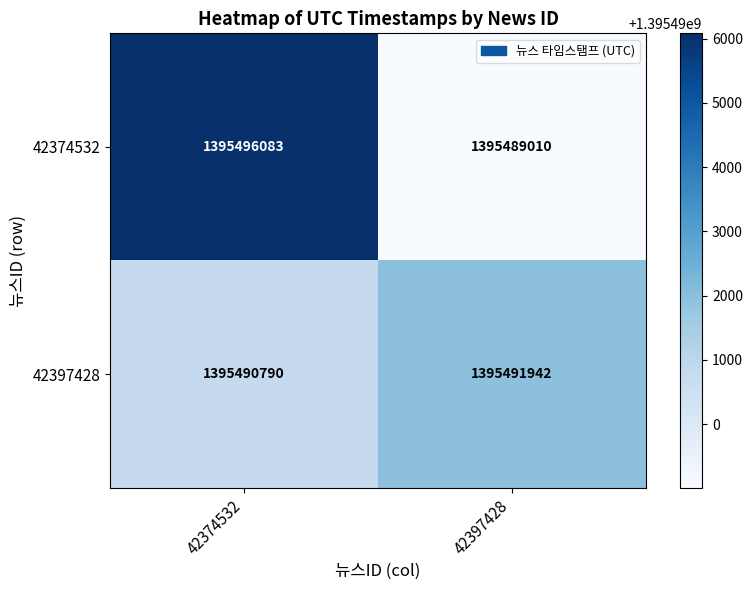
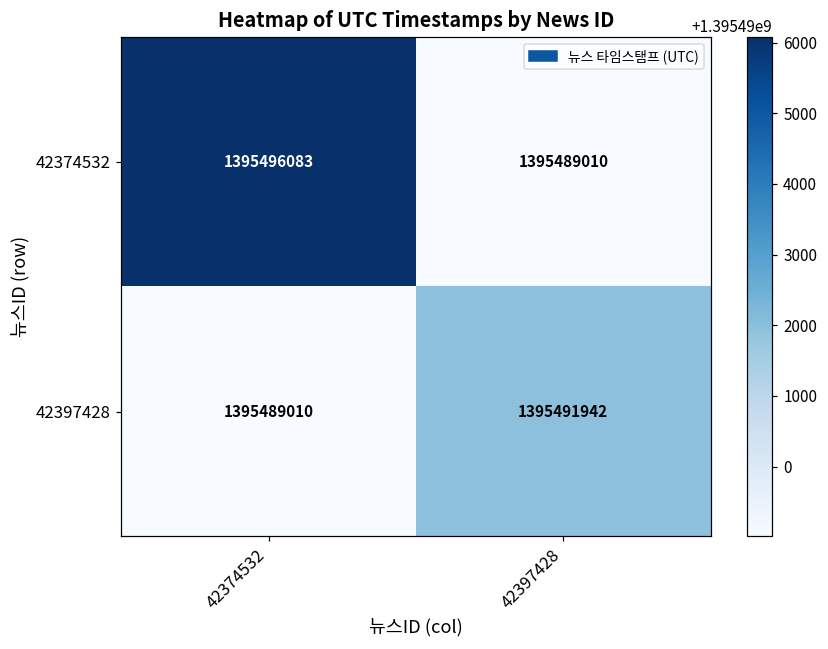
  {
    "42374532": {
      "42374532": 1395496083,
      "42397428": 1395489010
    },
    "42397428": {
-     "42374532": 1395490790,
+     "42374532": 1395489010,
      "42397428": 1395491942
    }
  }
